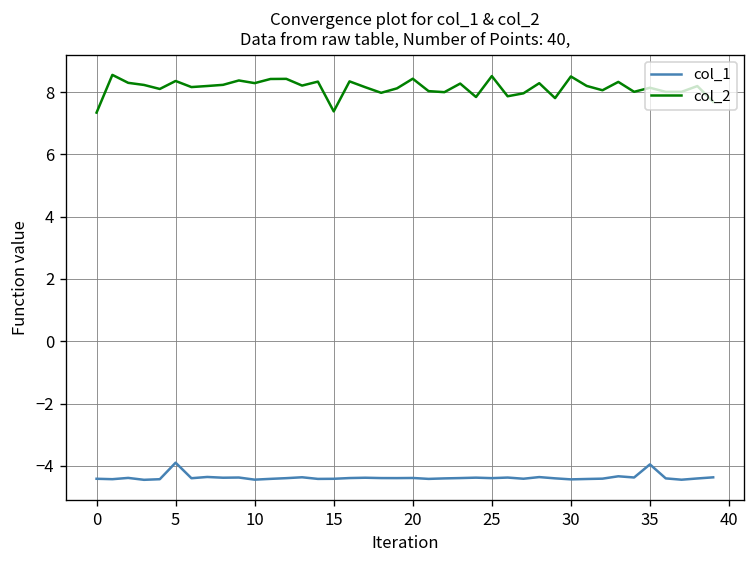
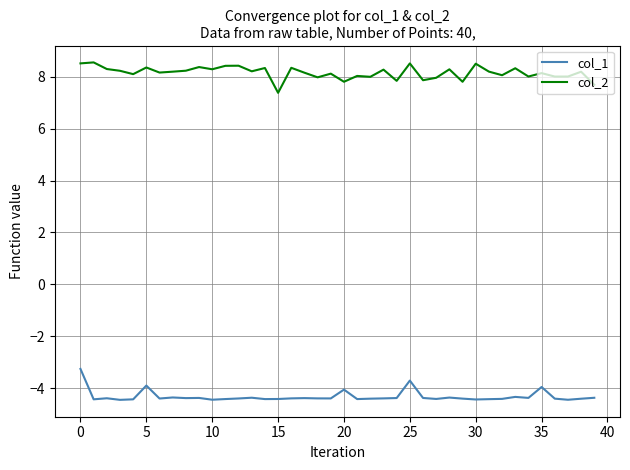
  {
    "col_1": {
-     "0": -4.4,
+     "0": -3.3,
      "5": -3.9,
      "10": -4.4,
      "15": -4.4,
-     "20": -4.4,
-     "25": -4.4,
+     "20": -4.1,
+     "25": -3.7,
      "30": -4.4,
      "35": -4.0
    },
    "col_2": {
-     "0": 7.3,
+     "0": 8.5,
      "5": 8.4,
      "10": 8.3,
      "15": 7.4,
-     "20": 8.4,
+     "20": 7.8,
      "25": 8.5,
      "30": 8.5
    }
  }
